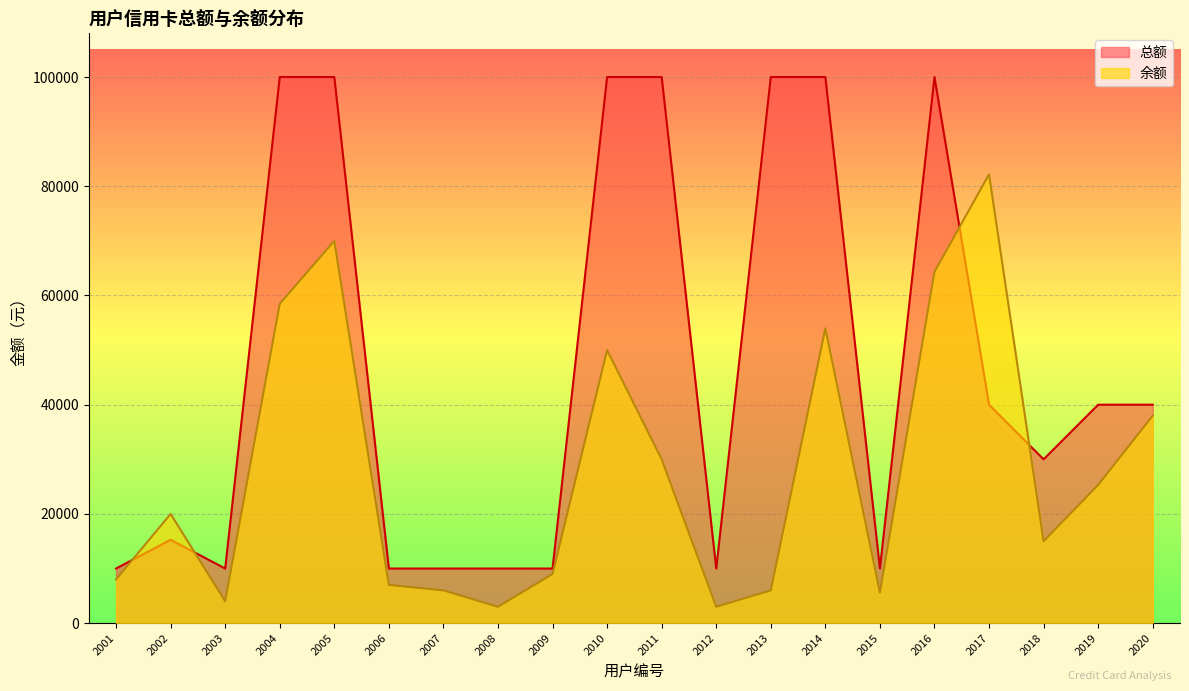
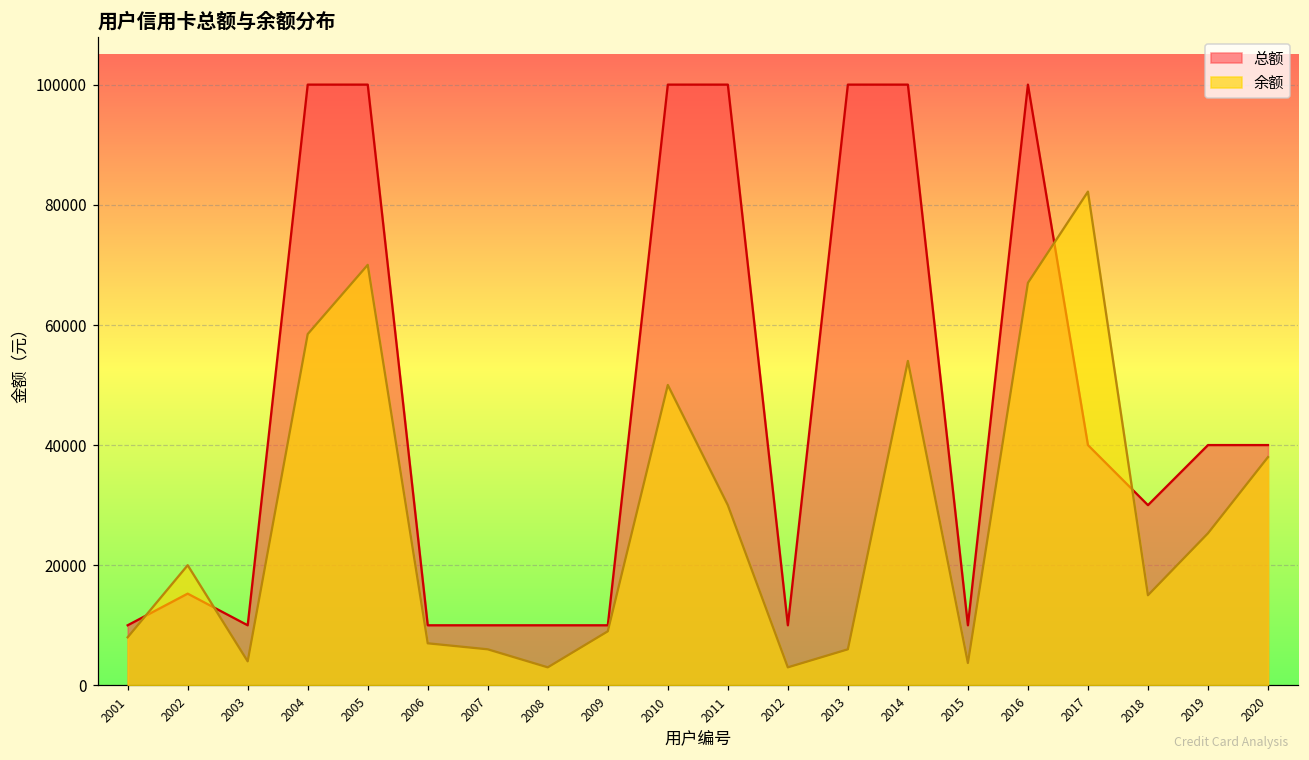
  {
    "总额": {
      "2001": 10000,
      "2002": 15000,
      "2003": 10000,
      "2004": 100000,
      "2005": 100000,
      "2006": 10000,
      "2007": 10000,
      "2008": 10000,
      "2009": 10000,
      "2010": 100000,
      "2011": 100000,
      "2012": 10000,
      "2013": 100000,
      "2014": 100000,
      "2015": 10000,
      "2016": 100000,
      "2017": 40000,
      "2018": 30000,
      "2019": 40000,
      "2020": 40000
    },
    "余额": {
      "2001": 8000,
      "2002": 20000,
      "2003": 4000,
      "2004": 58000,
      "2005": 70000,
      "2006": 7000,
      "2007": 6000,
      "2008": 3000,
      "2009": 9000,
      "2010": 50000,
      "2011": 30000,
      "2012": 3000,
      "2013": 6000,
      "2014": 54000,
-     "2015": 6000,
-     "2016": 64000,
+     "2015": 4000,
+     "2016": 67000,
      "2017": 82000,
      "2018": 15000,
      "2019": 25000,
      "2020": 38000
    }
  }
